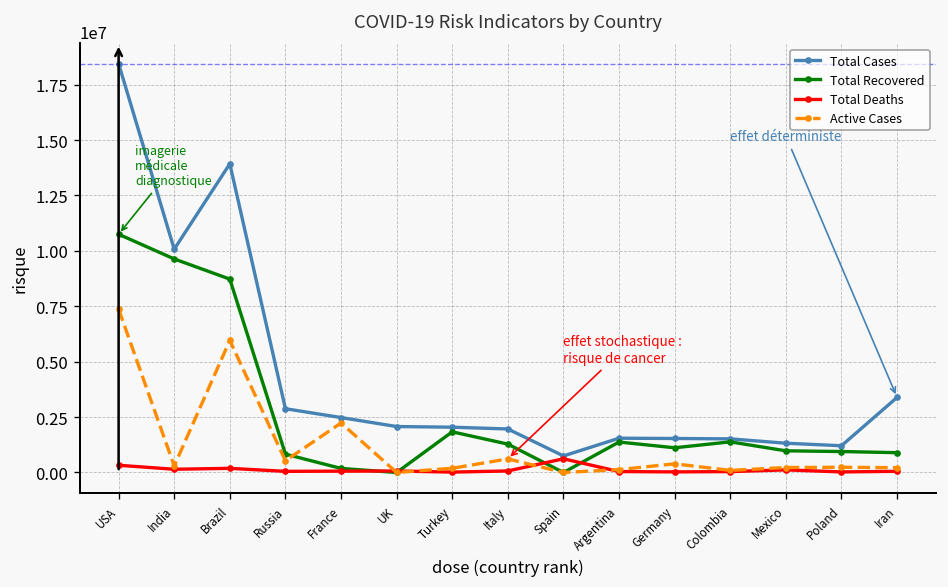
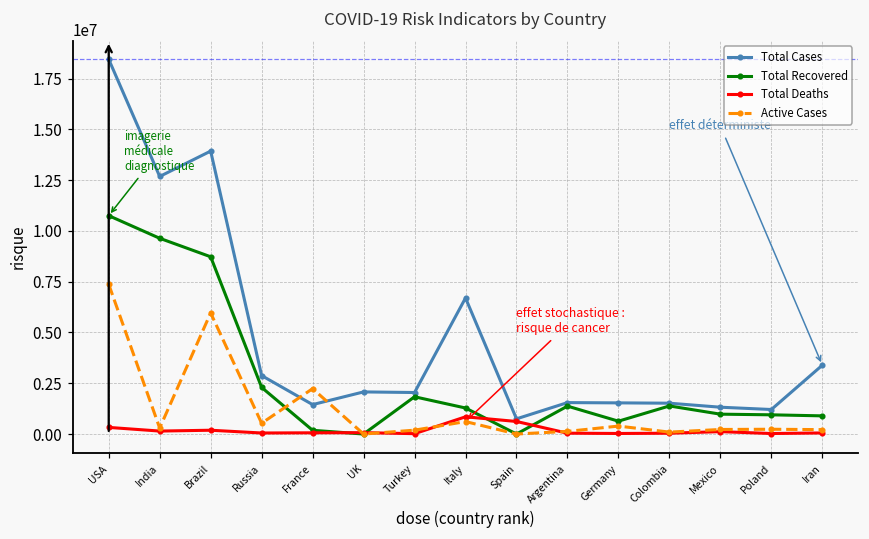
  {
    "Total Cases": {
      "USA": 18400000,
-     "India": 10100000,
+     "India": 12700000,
      "Brazil": 13900000,
      "Russia": 2900000,
-     "France": 2500000,
+     "France": 1400000,
      "UK": 2100000,
      "Turkey": 2000000,
-     "Italy": 2000000,
+     "Italy": 6700000,
      "Argentina": 1500000,
      "Germany": 1500000,
      "Mexico": 1300000,
      "Poland": 1200000,
      "Iran": 3400000
    },
    "Total Recovered": {
      "USA": 10700000,
      "India": 9600000,
      "Brazil": 8700000,
-     "Russia": 800000,
+     "Russia": 2300000,
      "Turkey": 1800000,
      "Italy": 1300000,
      "Argentina": 1400000,
-     "Germany": 1100000,
+     "Germany": 600000,
      "Mexico": 1000000,
      "Poland": 900000,
      "Iran": 900000
    },
    "Total Deaths": {
      "USA": 300000,
      "India": 100000,
      "Brazil": 200000,
      "Russia": 100000,
      "Turkey": 0,
-     "Italy": 100000,
+     "Italy": 800000,
      "Germany": 0,
      "Poland": 0,
      "Iran": 100000
    },
    "Active Cases": {
      "USA": 7400000,
      "India": 300000,
      "Brazil": 6000000,
      "Russia": 500000,
      "France": 2200000,
      "Turkey": 200000,
      "Italy": 600000,
      "Germany": 400000,
      "Poland": 200000,
      "Iran": 200000
    }
  }
